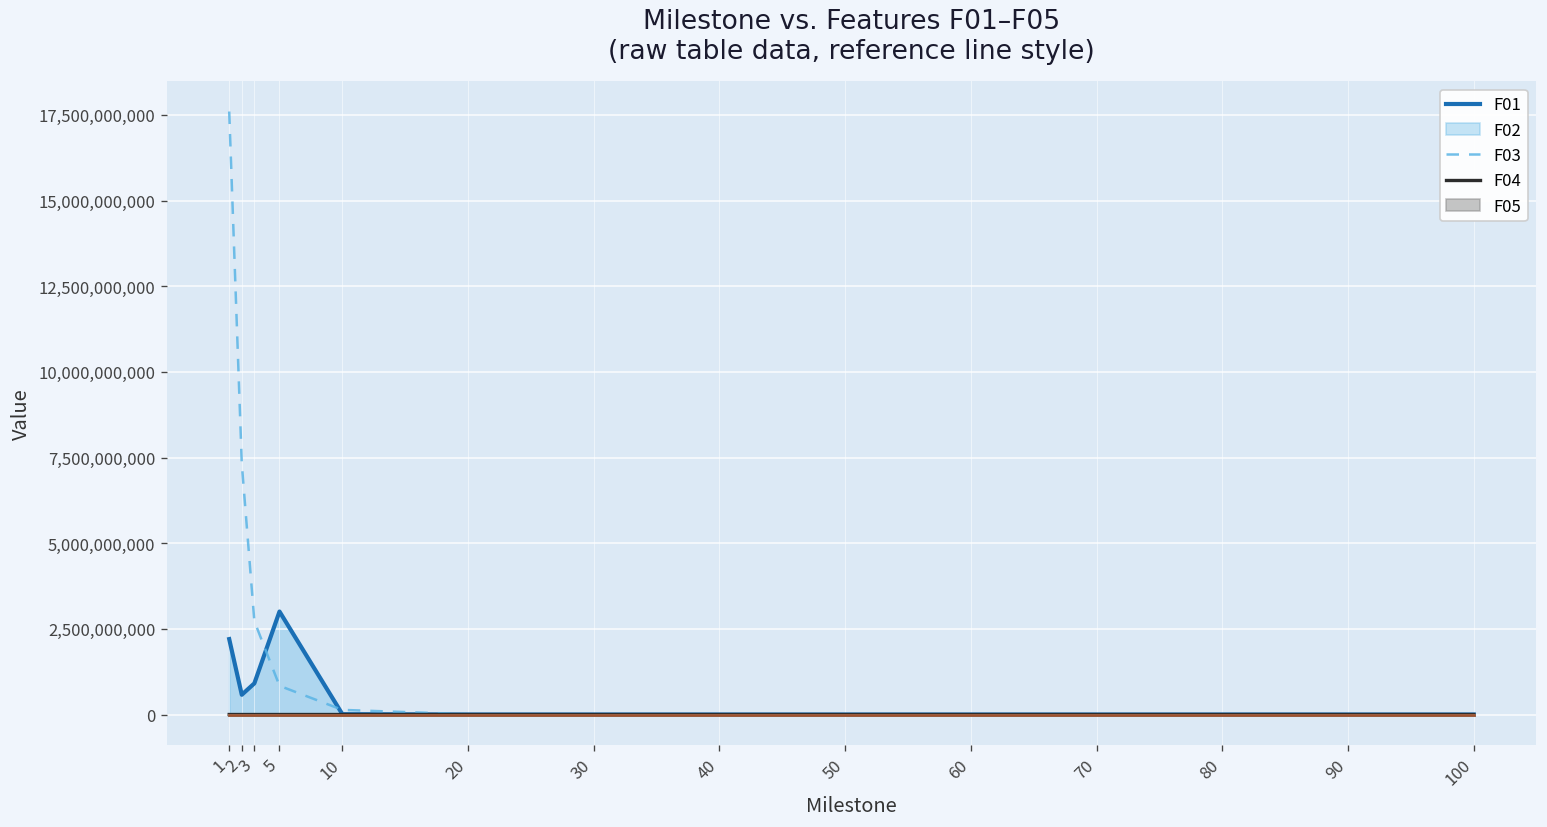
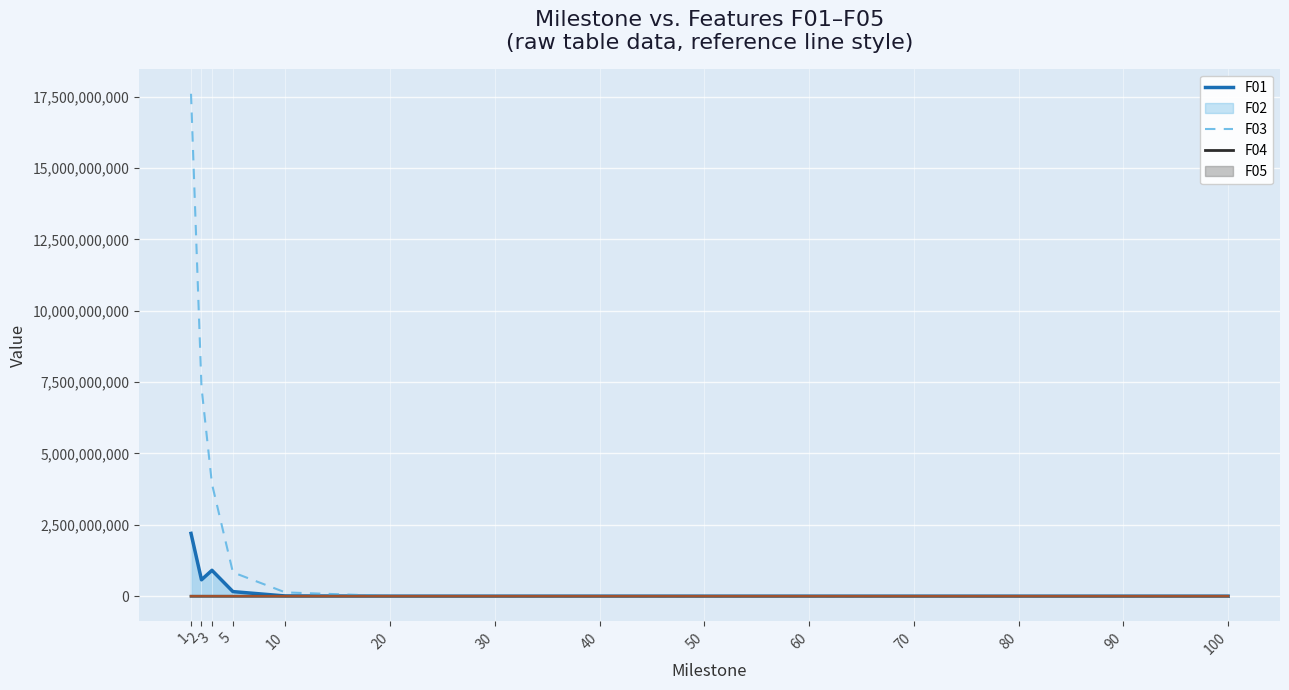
  {
    "F01": {
      "1": "2,200,000,000",
      "2": "600,000,000",
      "3": "900,000,000",
-     "5": "3,000,000,000"
+     "5": "200,000,000"
    },
    "F02": {
      "1": "17,600,000,000",
      "2": "7,300,000,000",
-     "3": "2,700,000,000",
+     "3": "3,900,000,000",
      "5": "800,000,000",
      "10": "100,000,000"
    }
  }
